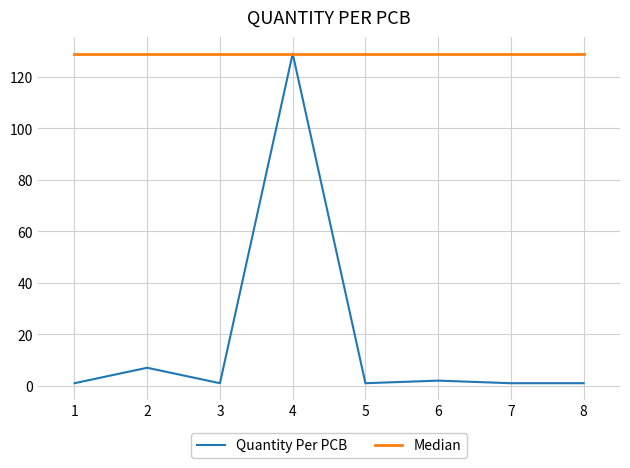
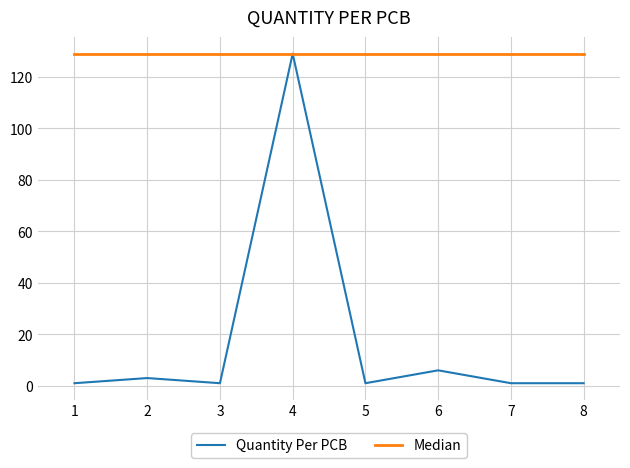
  {
    "Quantity Per PCB": {
      "1": 1,
-     "2": 7,
+     "2": 3,
      "3": 1,
      "5": 1,
-     "6": 2,
+     "6": 6,
      "7": 1,
      "8": 1
    },
    "Median": {
      "1": 129,
      "2": 129,
      "3": 129,
      "5": 129,
      "6": 129,
      "7": 129,
      "8": 129
    }
  }
